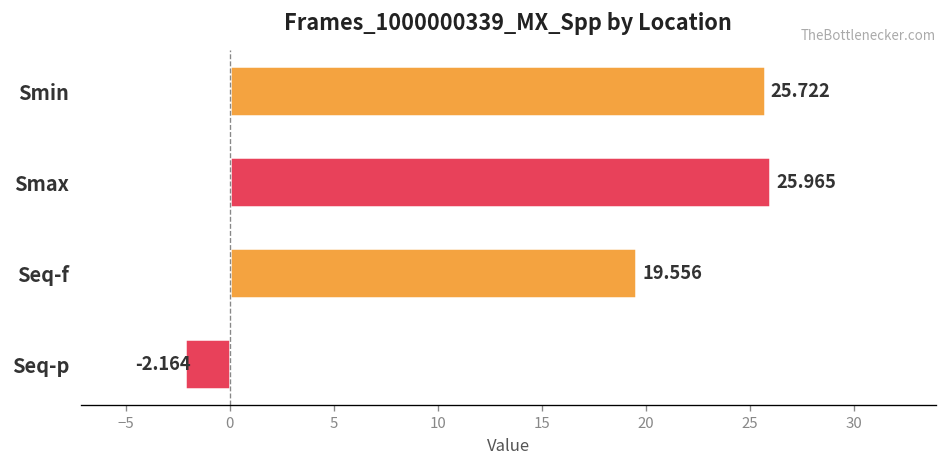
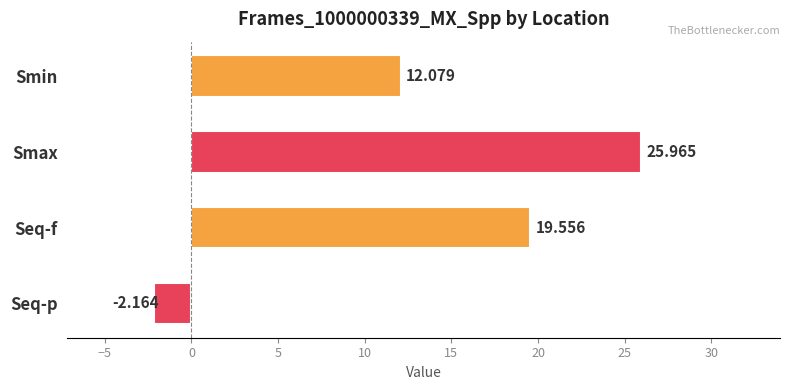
  {
-   "Smin": 25.722,
+   "Smin": 12.079,
    "Smax": 25.965,
    "Seq-f": 19.556,
    "Seq-p": -2.164
  }
